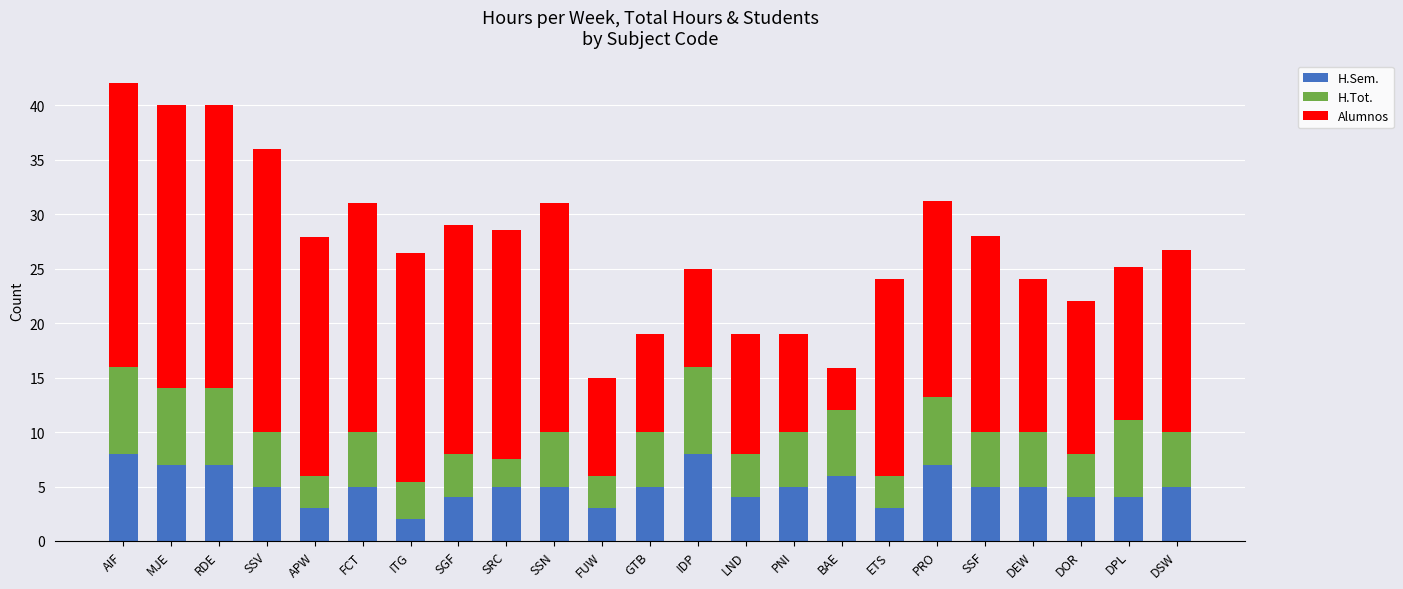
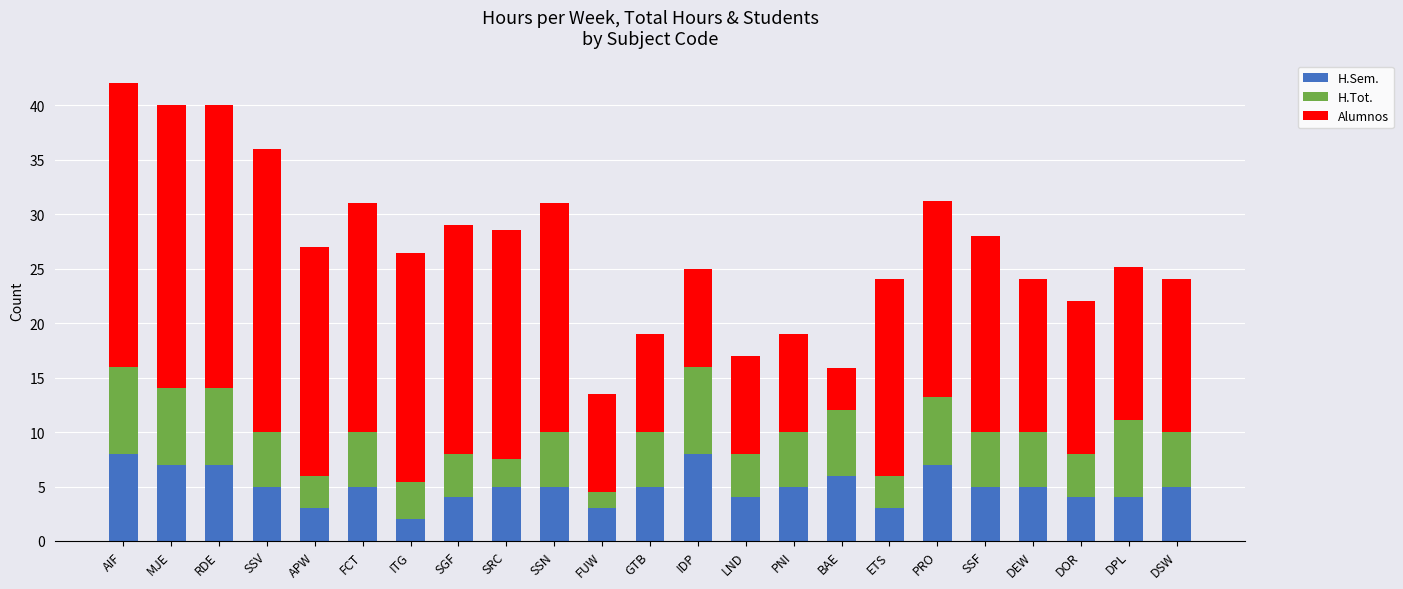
  {
    "H.Sem.": {
      "AIF": 8.0,
      "MJE": 7.0,
      "RDE": 7.0,
      "SSV": 5.0,
      "APW": 3.0,
      "FCT": 5.0,
      "ITG": 2.0,
      "SGF": 4.0,
      "SRC": 5.0,
      "SSN": 5.0,
      "FUW": 3.0,
      "GTB": 5.0,
      "IDP": 8.0,
      "LND": 4.0,
      "PNI": 5.0,
      "BAE": 6.0,
      "ETS": 3.0,
      "PRO": 7.0,
      "SSF": 5.0,
      "DEW": 5.0,
      "DOR": 4.0,
      "DPL": 4.0,
      "DSW": 5.0
    },
    "H.Tot.": {
      "AIF": 8.0,
      "MJE": 7.0,
      "RDE": 7.0,
      "SSV": 5.0,
      "APW": 3.0,
      "FCT": 5.0,
      "ITG": 3.4,
      "SGF": 4.0,
      "SRC": 2.5,
      "SSN": 5.0,
-     "FUW": 3.0,
+     "FUW": 1.5,
      "GTB": 5.0,
      "IDP": 8.0,
      "LND": 4.0,
      "PNI": 5.0,
      "BAE": 6.0,
      "ETS": 3.0,
      "PRO": 6.2,
      "SSF": 5.0,
      "DEW": 5.0,
      "DOR": 4.0,
      "DPL": 7.1,
      "DSW": 5.0
    },
    "Alumnos": {
      "AIF": 26.0,
      "MJE": 26.0,
      "RDE": 26.0,
      "SSV": 26.0,
-     "APW": 21.9,
+     "APW": 21.0,
      "FCT": 21.0,
      "ITG": 21.0,
      "SGF": 21.0,
      "SRC": 21.0,
      "SSN": 21.0,
      "FUW": 9.0,
      "GTB": 9.0,
      "IDP": 9.0,
-     "LND": 11,
+     "LND": 9,
      "PNI": 9.0,
      "BAE": 3.9,
      "ETS": 18.0,
      "PRO": 18.0,
      "SSF": 18.0,
      "DEW": 14.0,
      "DOR": 14.0,
      "DPL": 14.0,
-     "DSW": 16.7
+     "DSW": 14.0
    }
  }
